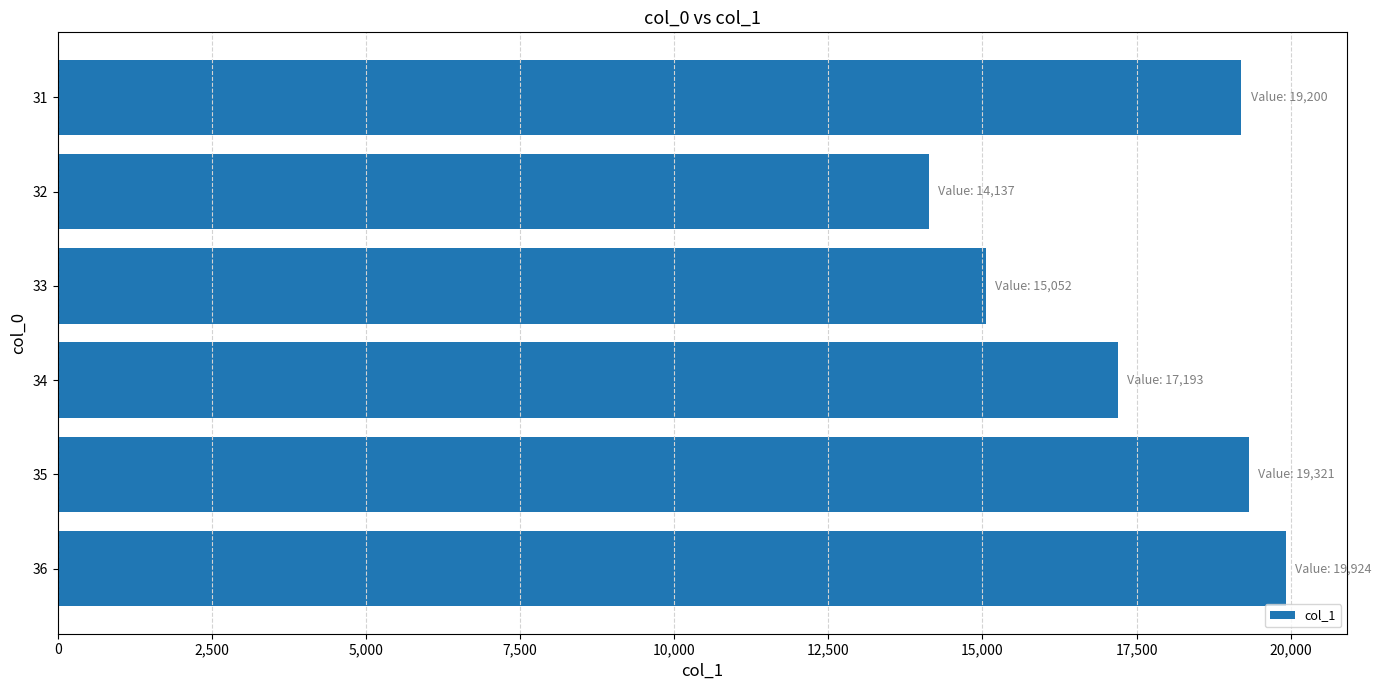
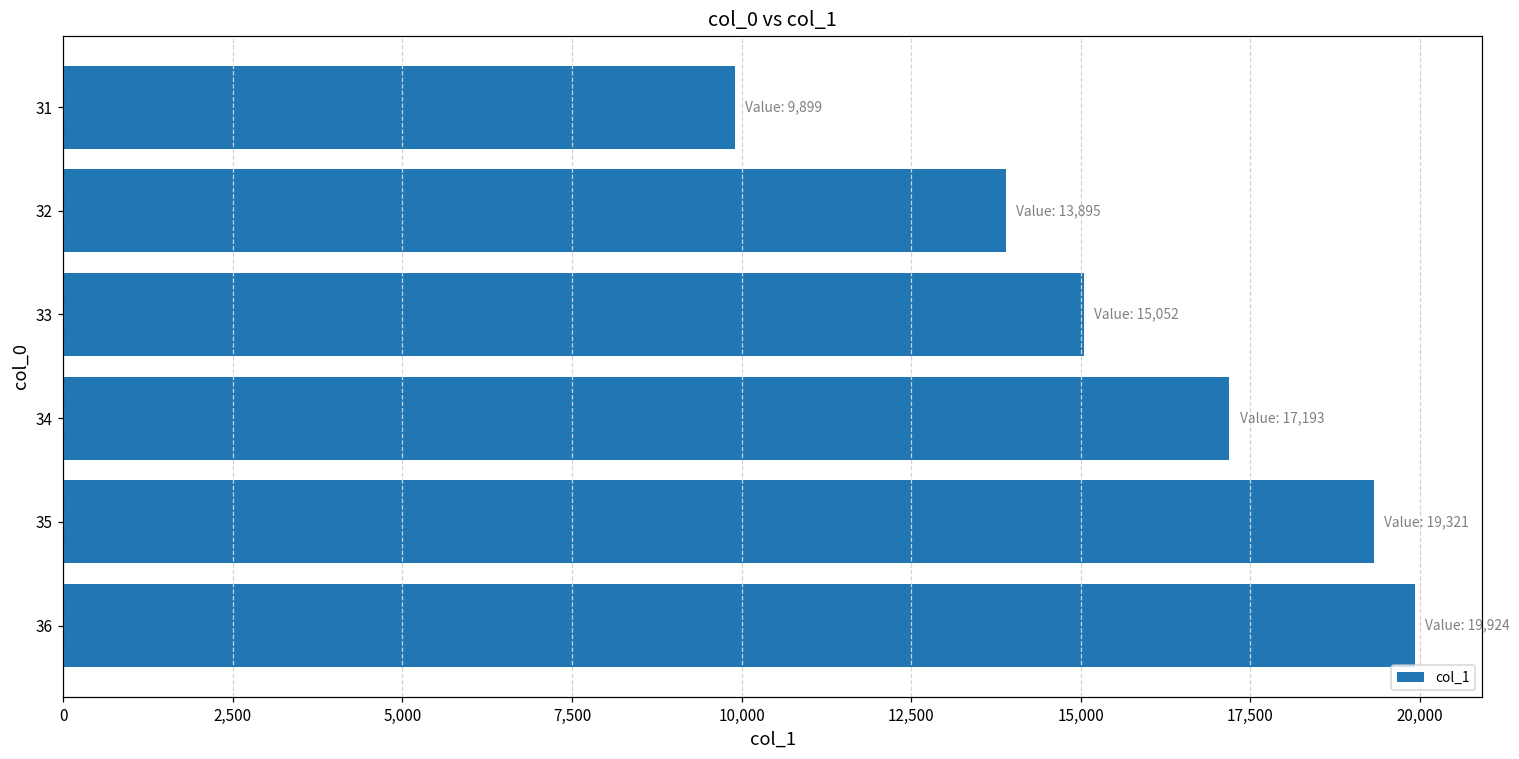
  {
-   "31": "19,200",
-   "32": "14,137",
+   "31": "9,899",
+   "32": "13,895",
    "33": "15,052",
    "34": "17,193",
    "35": "19,321",
    "36": "19,924"
  }
